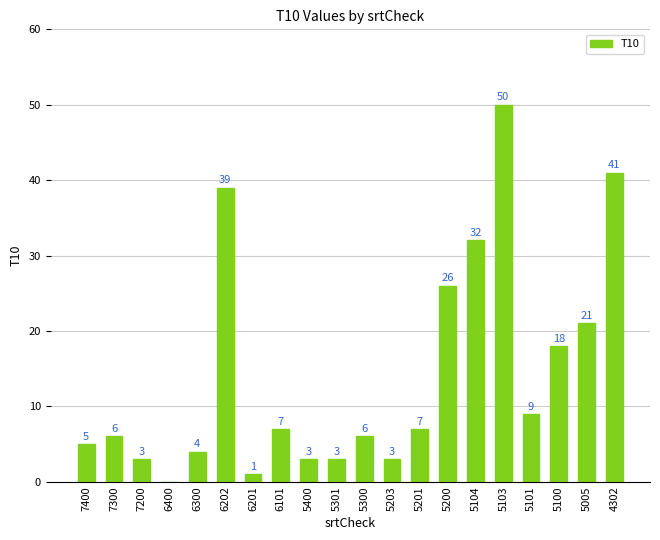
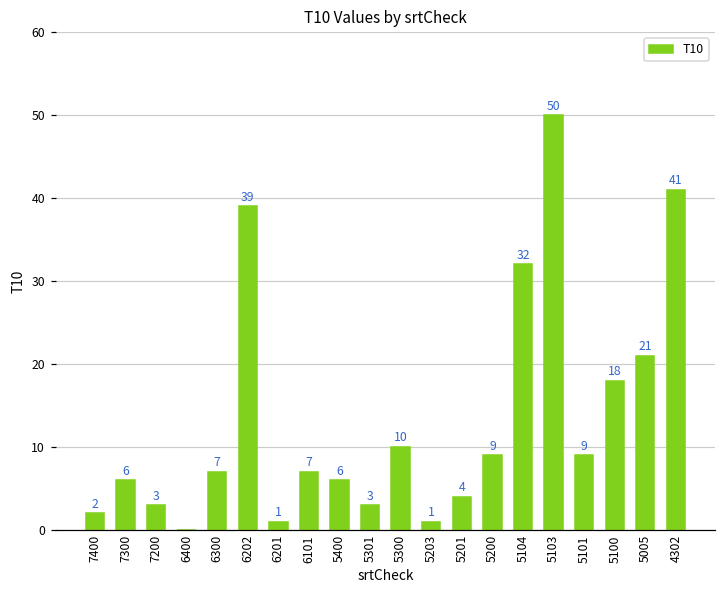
  {
-   "7400": 5,
+   "7400": 2,
    "7300": 6,
    "7200": 3,
-   "6300": 4,
+   "6300": 7,
    "6202": 39,
    "6201": 1,
    "6101": 7,
-   "5400": 3,
+   "5400": 6,
    "5301": 3,
-   "5300": 6,
-   "5203": 3,
-   "5201": 7,
-   "5200": 26,
+   "5300": 10,
+   "5203": 1,
+   "5201": 4,
+   "5200": 9,
    "5104": 32,
    "5103": 50,
    "5101": 9,
    "5100": 18,
    "5005": 21,
    "4302": 41
  }
